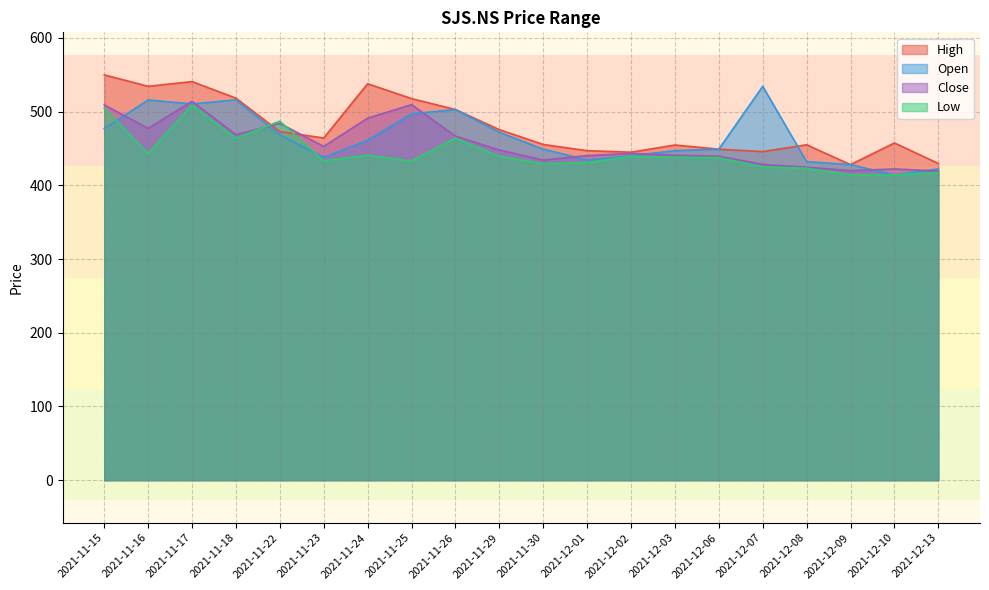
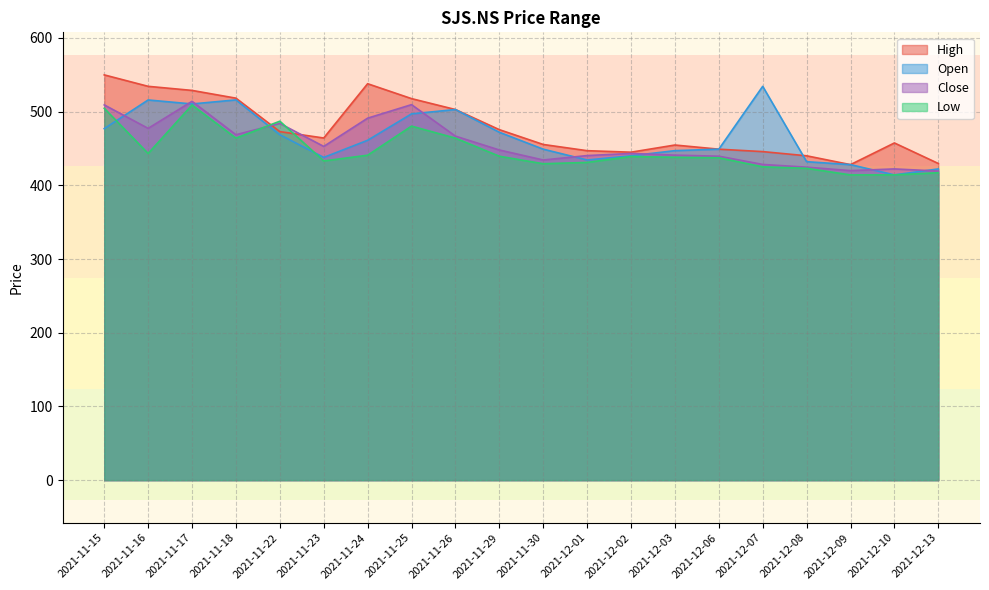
  {
    "High": {
      "2021-11-15": 550,
      "2021-11-16": 530,
-     "2021-11-17": 540,
+     "2021-11-17": 530,
      "2021-11-22": 470,
      "2021-11-23": 460,
      "2021-11-24": 540,
      "2021-11-25": 520,
      "2021-11-29": 480,
      "2021-11-30": 460,
      "2021-12-01": 450,
      "2021-12-03": 450,
      "2021-12-07": 450,
-     "2021-12-08": 460,
+     "2021-12-08": 440,
      "2021-12-10": 460,
      "2021-12-13": 430
    },
    "Open": {
      "2021-11-15": 480,
      "2021-11-16": 520,
      "2021-11-22": 470,
      "2021-11-23": 440,
      "2021-11-24": 460,
      "2021-11-25": 500,
      "2021-11-29": 470,
      "2021-11-30": 450,
      "2021-12-03": 450,
      "2021-12-07": 530,
      "2021-12-08": 430
    },
    "Close": {
      "2021-11-15": 510,
      "2021-11-16": 480,
      "2021-11-17": 510,
      "2021-11-18": 470,
      "2021-11-23": 450,
      "2021-11-24": 490,
      "2021-11-25": 510,
      "2021-11-29": 450,
      "2021-11-30": 430,
      "2021-12-01": 440,
      "2021-12-09": 420,
      "2021-12-10": 420
    },
    "Low": {
      "2021-11-15": 500,
      "2021-11-16": 440,
      "2021-11-18": 460,
      "2021-11-23": 430,
      "2021-11-24": 440,
-     "2021-11-25": 430,
+     "2021-11-25": 480,
      "2021-11-29": 440,
      "2021-11-30": 430,
      "2021-12-09": 410
    }
  }
